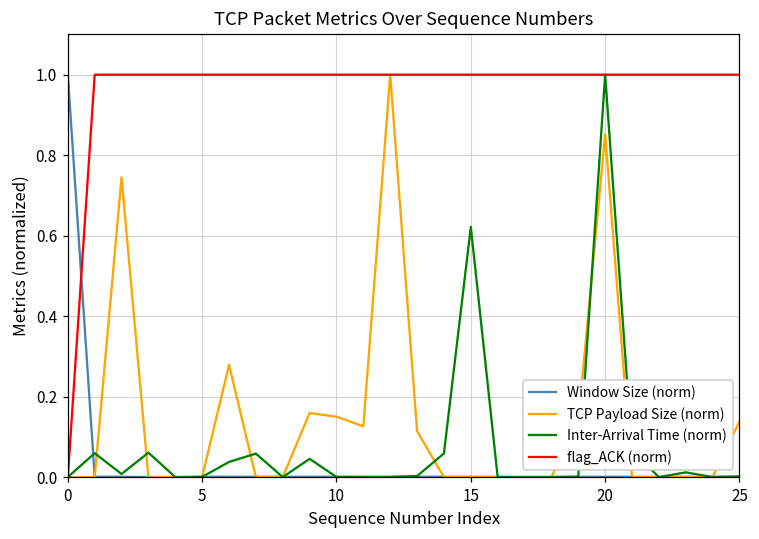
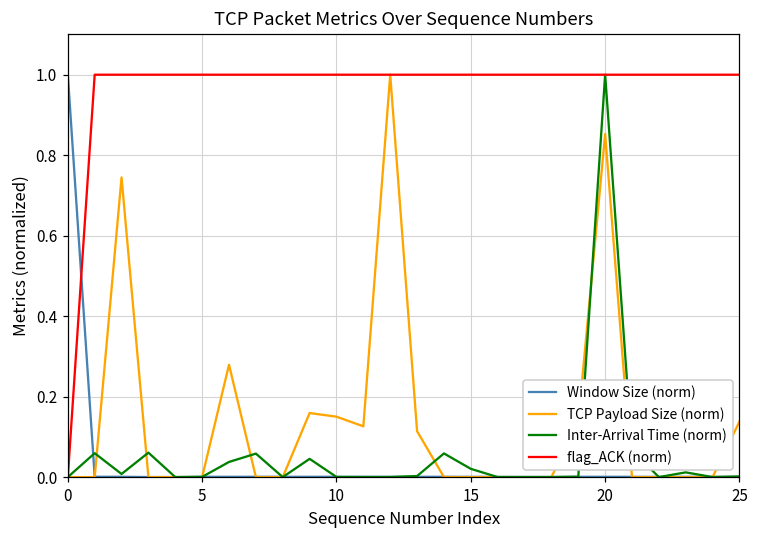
  {
    "Window Size (norm)": {
      "0": 1.00,
      "20": 0.00
    },
    "TCP Payload Size (norm)": {
      "10": 0.15,
      "20": 0.85,
      "25": 0.14
    },
    "Inter-Arrival Time (norm)": {
-     "15": 0.62
+     "15": 0.02
    },
    "flag_ACK (norm)": {
      "5": 1.00,
      "10": 1.00,
      "15": 1.00,
      "25": 1.00
    }
  }
